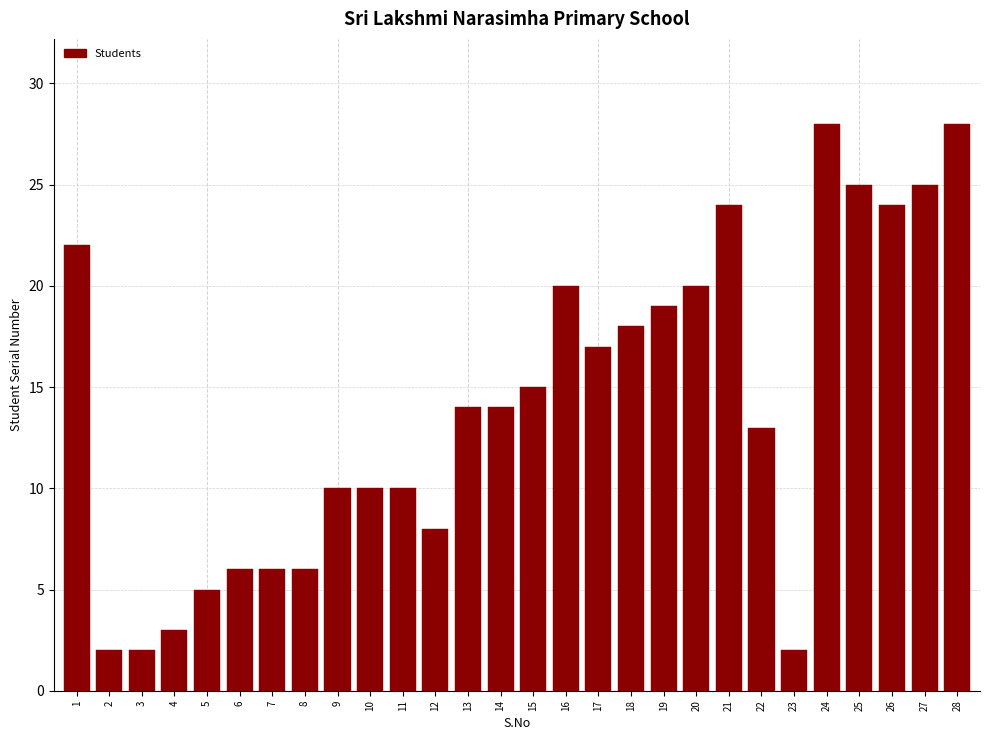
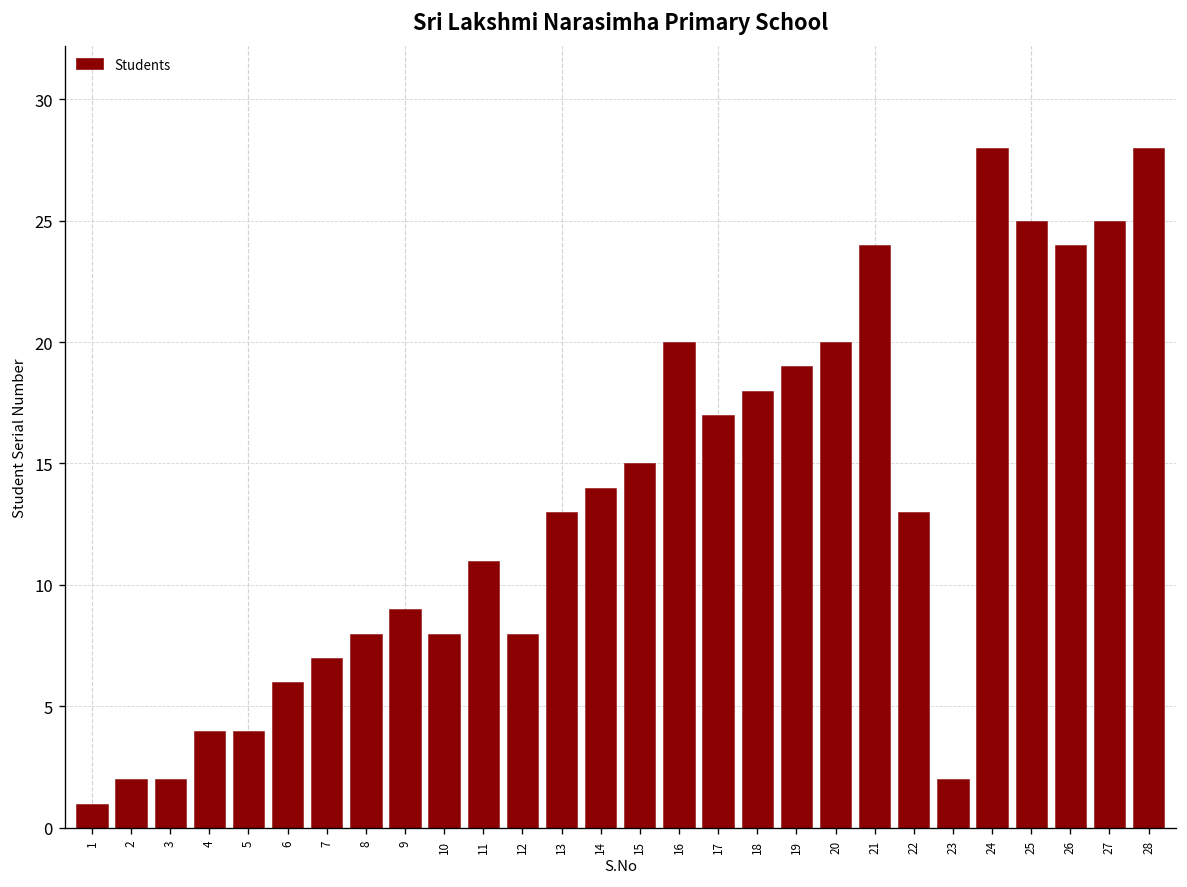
  {
-   "1": 22,
+   "1": 1,
    "2": 2,
    "3": 2,
-   "4": 3,
-   "5": 5,
+   "4": 4,
+   "5": 4,
    "6": 6,
-   "7": 6,
-   "8": 6,
-   "9": 10,
-   "10": 10,
-   "11": 10,
+   "7": 7,
+   "8": 8,
+   "9": 9,
+   "10": 8,
+   "11": 11,
    "12": 8,
-   "13": 14,
+   "13": 13,
    "14": 14,
    "15": 15,
    "16": 20,
    "17": 17,
    "18": 18,
    "19": 19,
    "20": 20,
    "21": 24,
    "22": 13,
    "23": 2,
    "24": 28,
    "25": 25,
    "26": 24,
    "27": 25,
    "28": 28
  }
